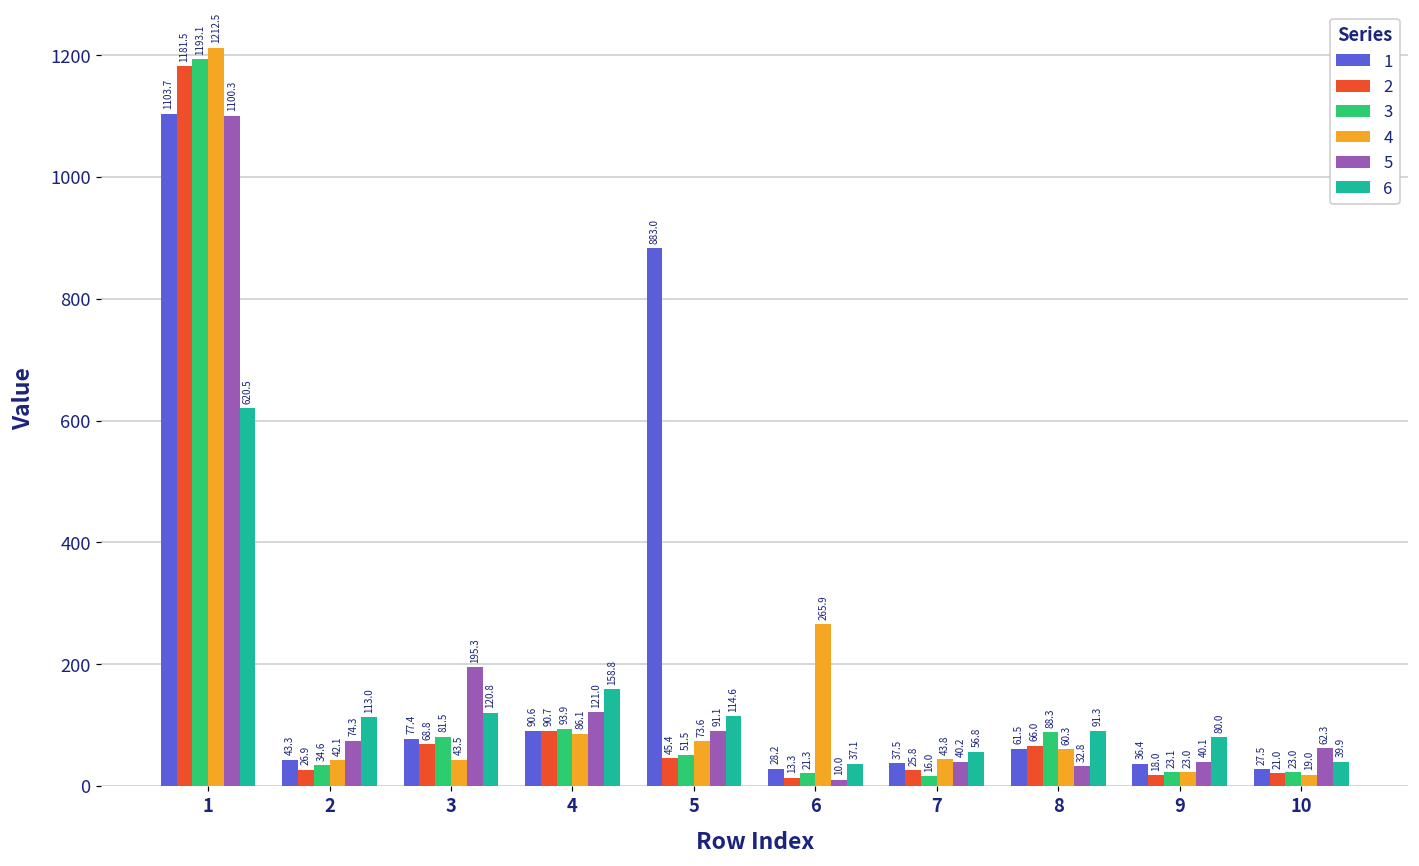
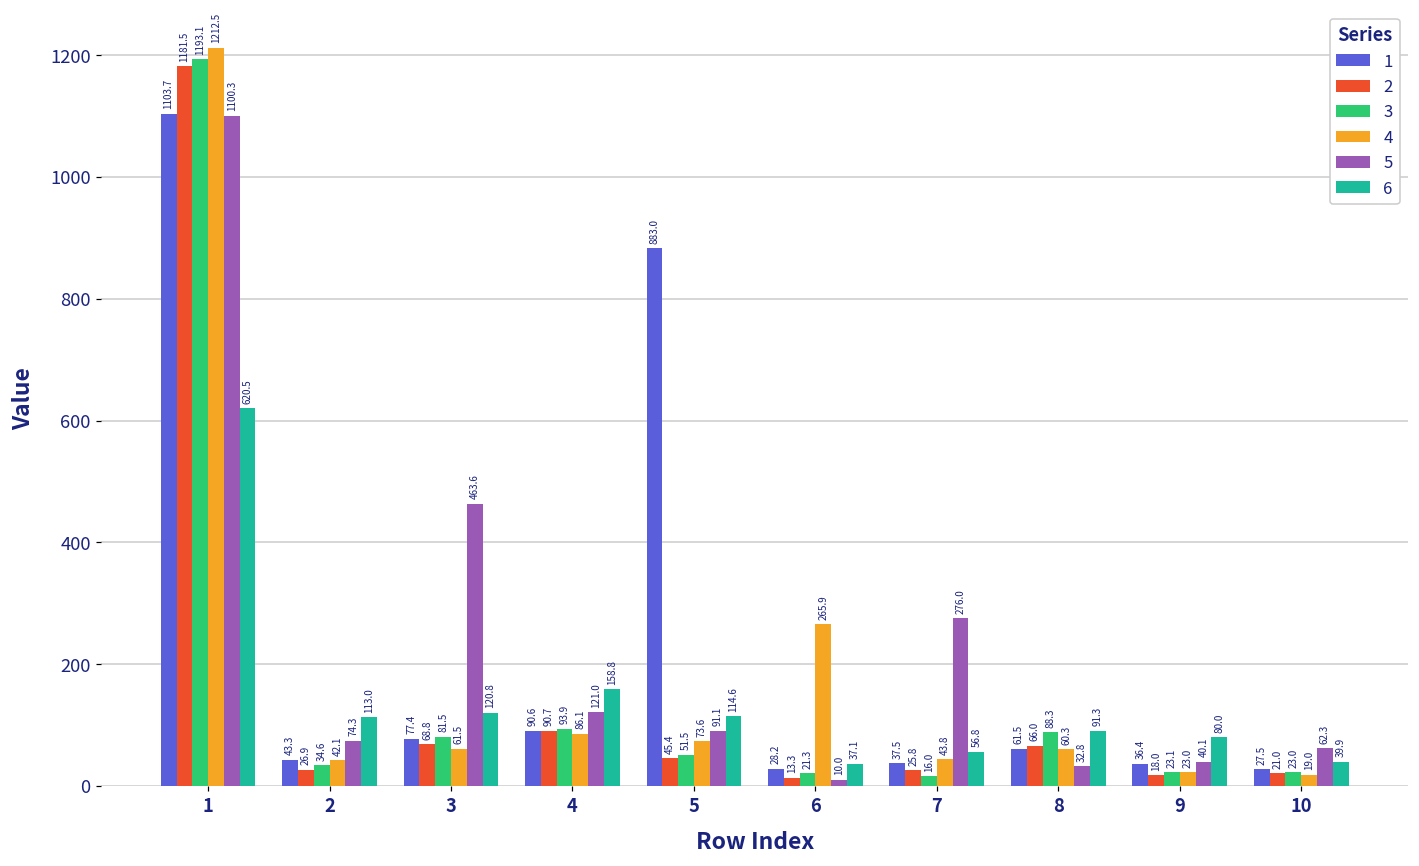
  {
    "1": {
      "1": 1103.7,
      "2": 43.3,
      "3": 77.4,
      "4": 90.6,
      "5": 883.0,
      "6": 28.2,
      "7": 37.5,
      "8": 61.5,
      "9": 36.4,
      "10": 27.5
    },
    "2": {
      "1": 1181.5,
      "2": 26.9,
      "3": 68.8,
      "4": 90.7,
      "5": 45.4,
      "6": 13.3,
      "7": 25.8,
      "8": 66.0,
      "9": 18.0,
      "10": 21.0
    },
    "4": {
      "1": 1212.5,
      "2": 42.1,
-     "3": 43.5,
+     "3": 61.5,
      "4": 86.1,
      "5": 73.6,
      "6": 265.9,
      "7": 43.8,
      "8": 60.3,
      "9": 23.0,
      "10": 19.0
    },
    "5": {
      "1": 1100.3,
      "2": 74.3,
-     "3": 195.3,
+     "3": 463.6,
      "4": 121.0,
      "5": 91.1,
      "6": 10.0,
-     "7": 40.2,
+     "7": 276.0,
      "8": 32.8,
      "9": 40.1,
      "10": 62.3
    }
  }
